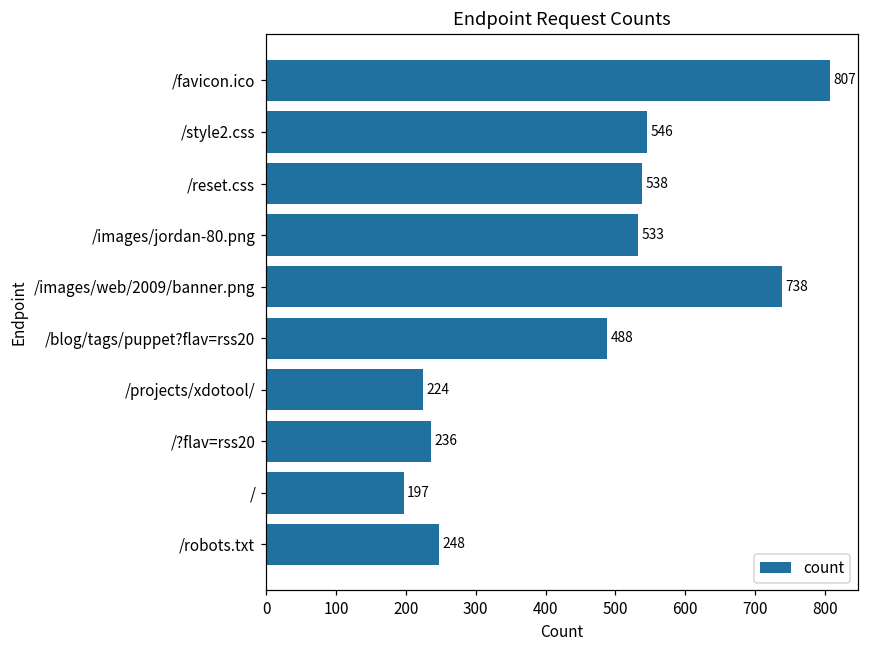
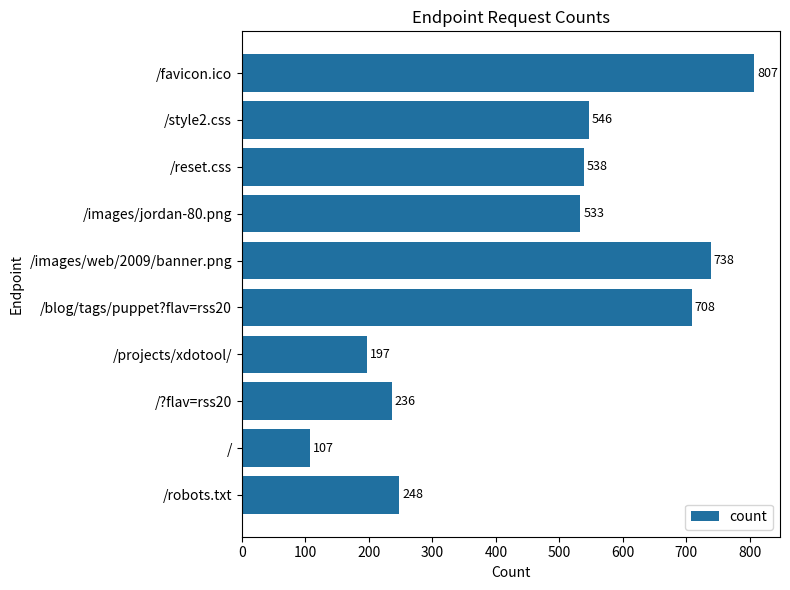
  {
    "/favicon.ico": 807,
    "/style2.css": 546,
    "/reset.css": 538,
    "/images/jordan-80.png": 533,
    "/images/web/2009/banner.png": 738,
-   "/blog/tags/puppet?flav=rss20": 488,
-   "/projects/xdotool/": 224,
+   "/blog/tags/puppet?flav=rss20": 708,
+   "/projects/xdotool/": 197,
    "/?flav=rss20": 236,
-   "/": 197,
+   "/": 107,
    "/robots.txt": 248
  }
